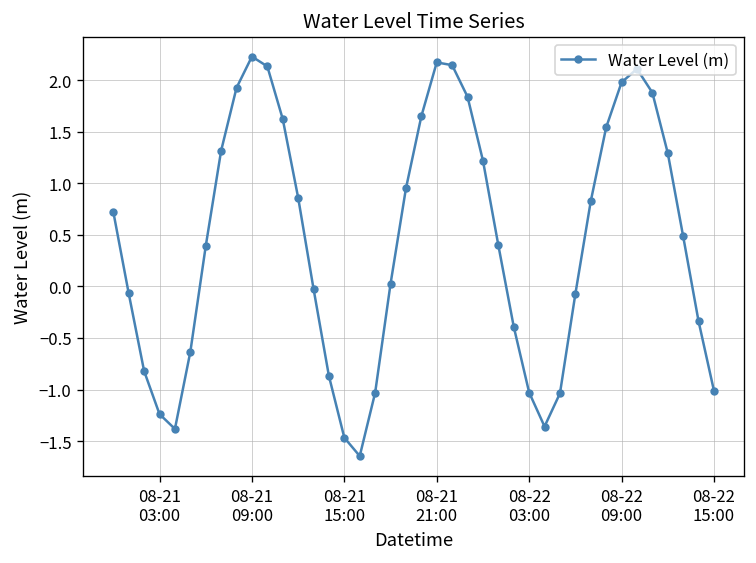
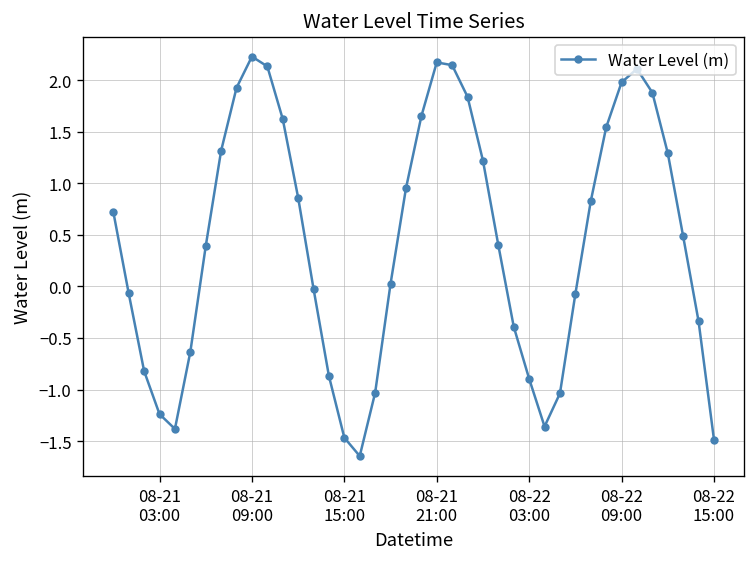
  {
    "08-21 03:00": -1.2,
    "08-21 09:00": 2.2,
    "08-21 15:00": -1.5,
    "08-21 21:00": 2.2,
-   "08-22 03:00": -1.0,
+   "08-22 03:00": -0.9,
    "08-22 09:00": 2.0,
-   "08-22 15:00": -1.0
+   "08-22 15:00": -1.5
  }
